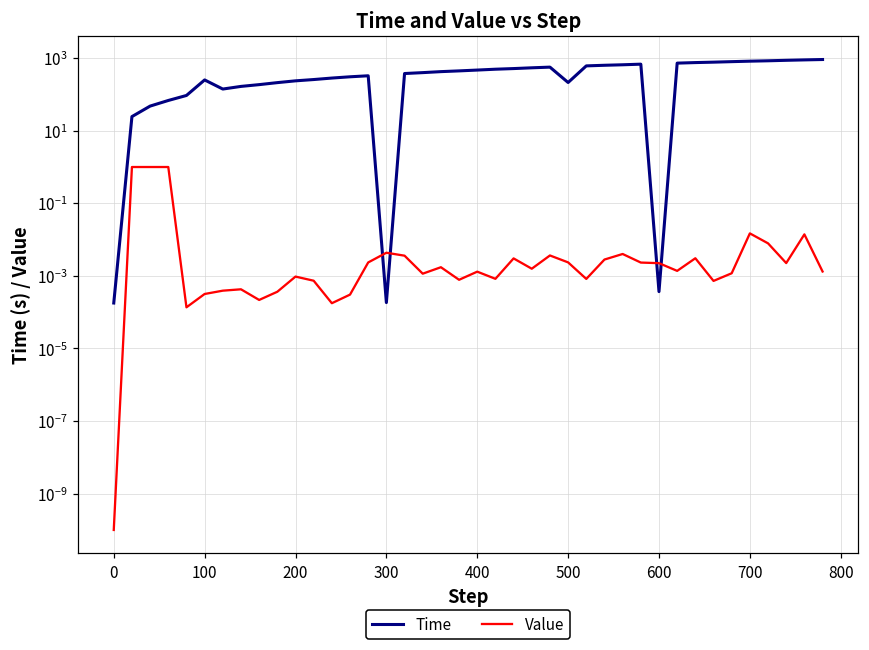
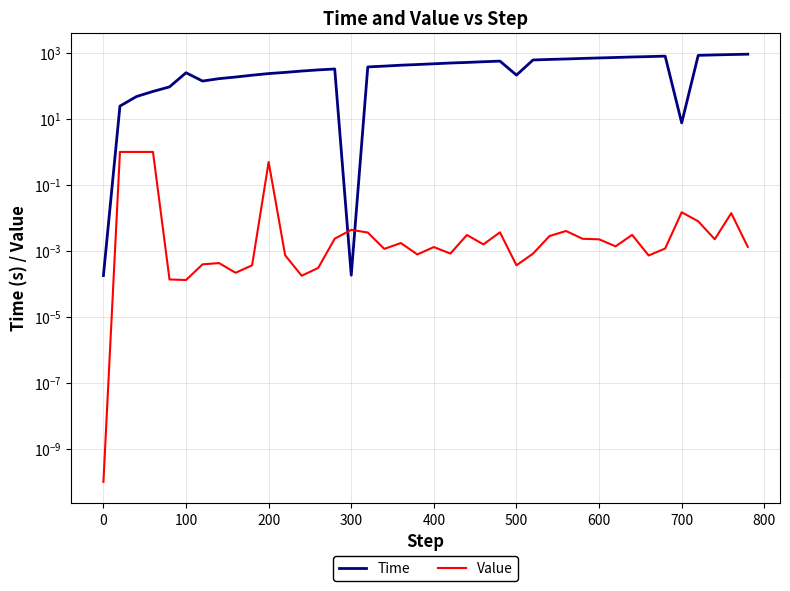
  {
    "Time": {
      "0": 0.0002,
      "100": 300,
      "200": 200,
      "300": 0.0002,
      "400": 500,
      "500": 200,
-     "600": 0.0004,
-     "700": 800
+     "600": 700,
+     "700": 8
    },
    "Value": {
      "0": 0.00000000010,
-     "100": 0.0003,
-     "200": 0.0010,
+     "100": 0.00013,
+     "200": 0.5,
      "300": 0.004,
      "400": 0.0013,
-     "500": 0.002,
+     "500": 0.0004,
      "600": 0.002,
      "700": 0.01
    }
  }
